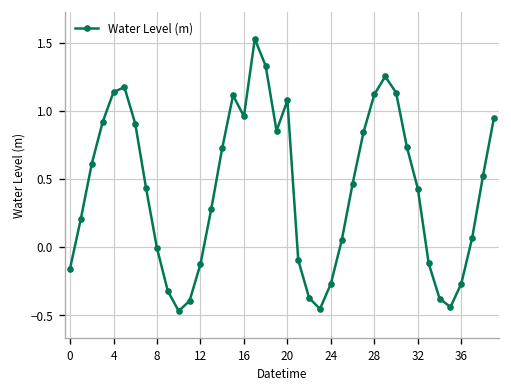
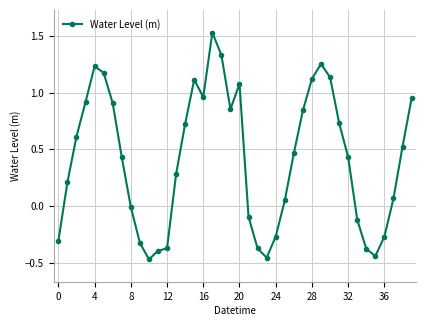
  {
-   "0": -0.16,
-   "4": 1.14,
+   "0": -0.31,
+   "4": 1.23,
    "8": -0.01,
-   "12": -0.12,
+   "12": -0.37,
    "16": 0.96,
    "20": 1.08,
    "24": -0.27,
    "28": 1.12,
    "32": 0.43,
    "36": -0.27
  }
